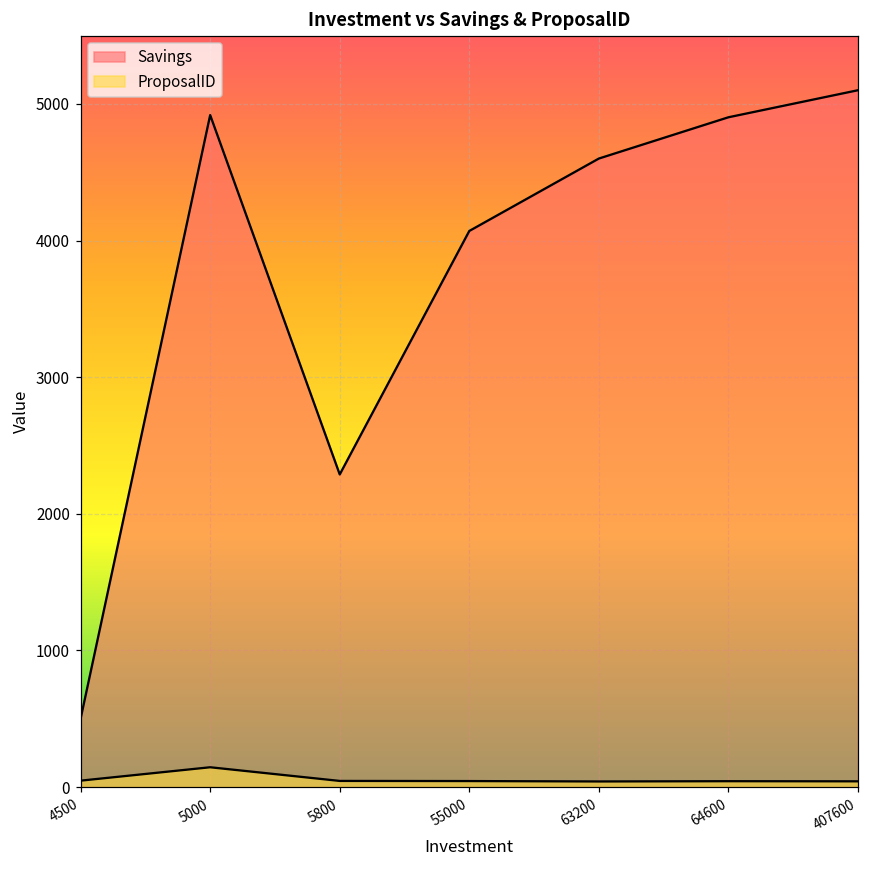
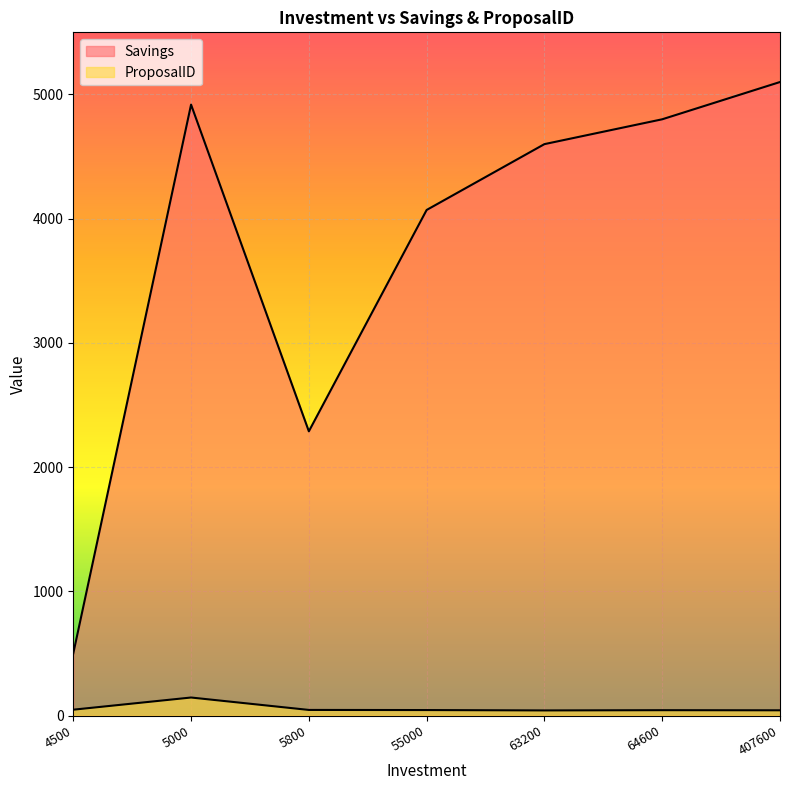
  {
    "Savings": {
      "4500": 500,
      "5000": 4920,
      "5800": 2290,
      "55000": 4070,
      "63200": 4600,
-     "64600": 4900,
+     "64600": 4800,
      "407600": 5100
    },
    "ProposalID": {
      "4500": 50,
      "5000": 150,
      "5800": 50,
      "55000": 40,
      "63200": 40,
      "64600": 40,
      "407600": 40
    }
  }
